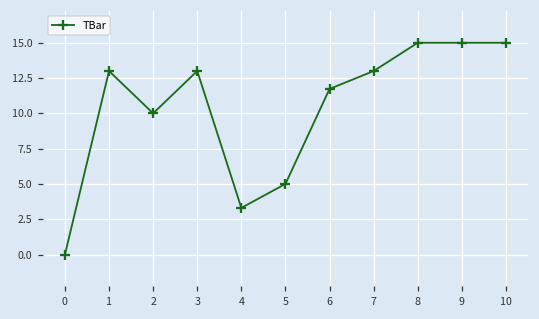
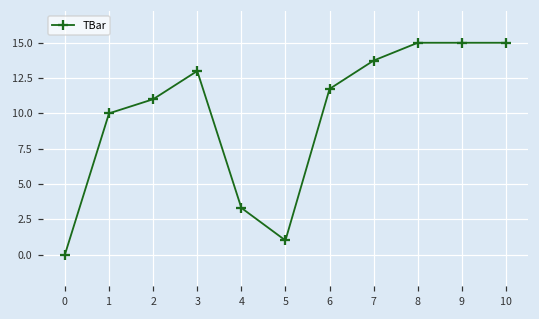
  {
    "0": 0.0,
-   "1": 13,
-   "2": 10,
+   "1": 10,
+   "2": 11,
    "3": 13.0,
    "4": 3.3,
-   "5": 5,
+   "5": 1,
    "6": 11.7,
-   "7": 13.0,
+   "7": 13.7,
    "8": 15.0,
    "9": 15.0,
    "10": 15.0
  }
